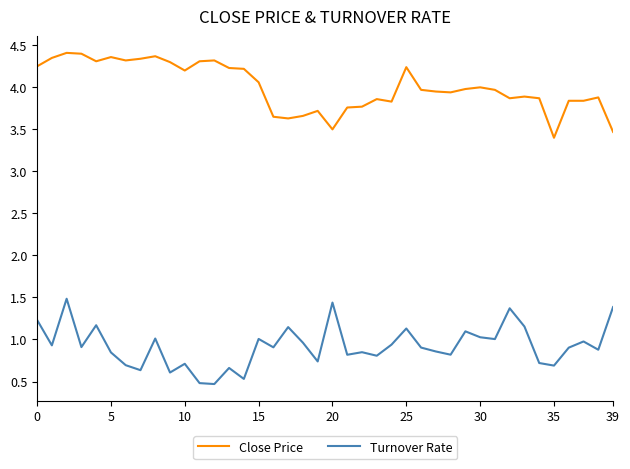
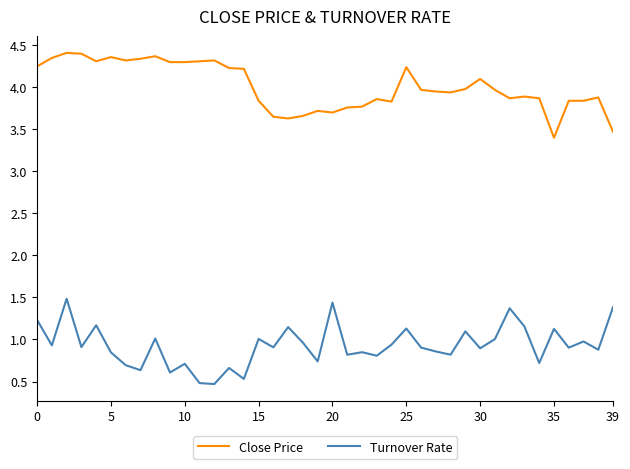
  {
    "Close Price": {
      "0": 4.3,
      "5": 4.4,
-     "10": 4.2,
-     "15": 4.1,
-     "20": 3.5,
+     "10": 4.3,
+     "15": 3.8,
+     "20": 3.7,
      "25": 4.2,
-     "30": 4.0,
+     "30": 4.1,
      "35": 3.4,
      "39": 3.5
    },
    "Turnover Rate": {
      "0": 1.2,
      "5": 0.8,
      "10": 0.7,
      "15": 1.0,
      "20": 1.4,
      "25": 1.1,
-     "30": 1.0,
-     "35": 0.7,
+     "30": 0.9,
+     "35": 1.1,
      "39": 1.4
    }
  }
